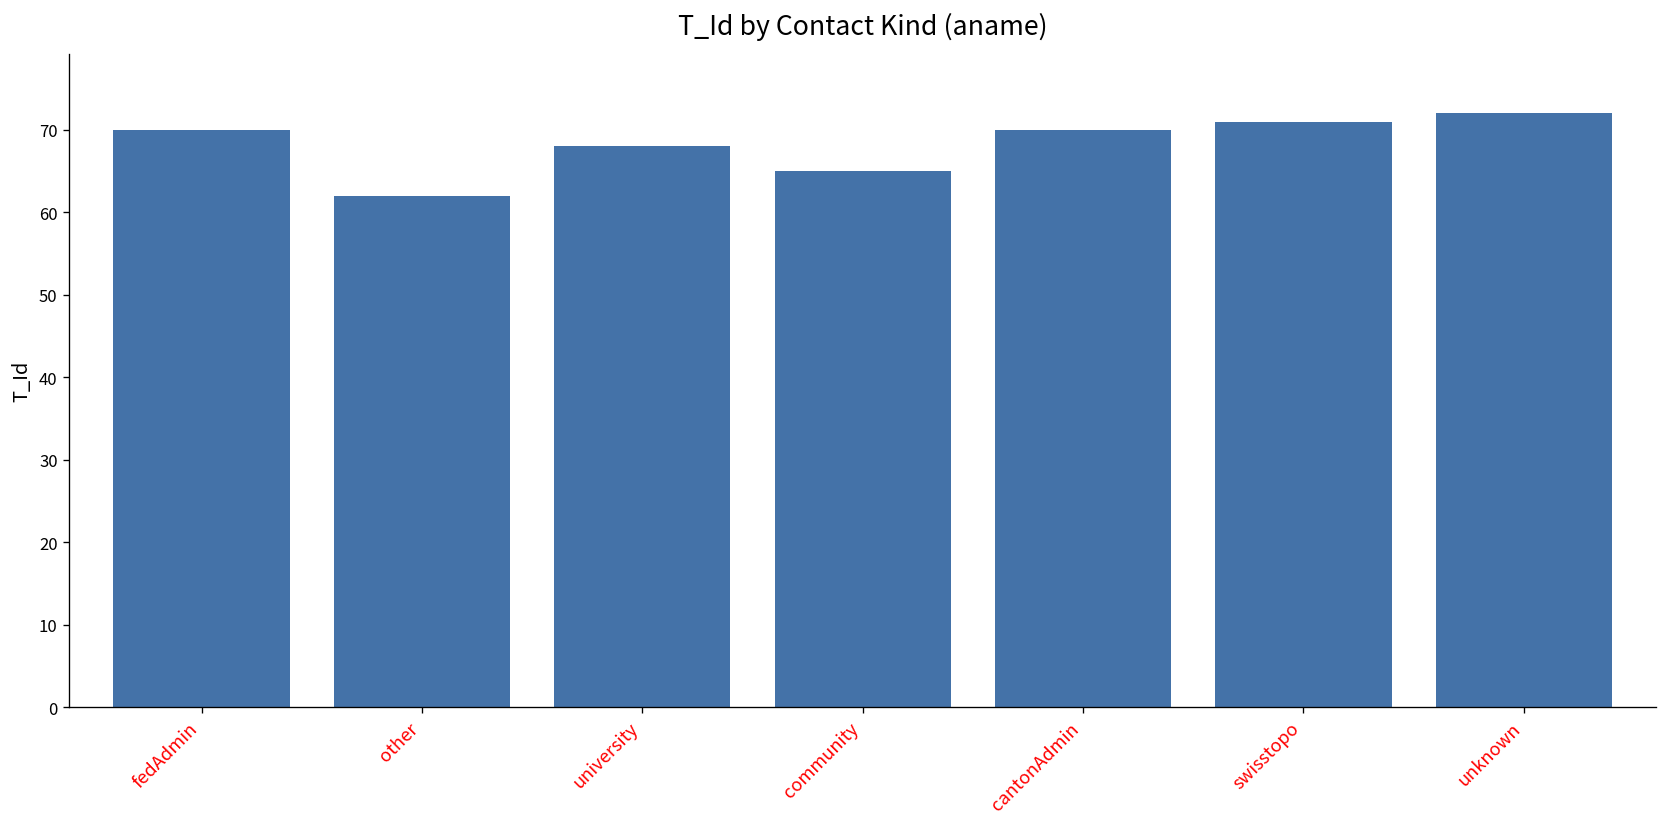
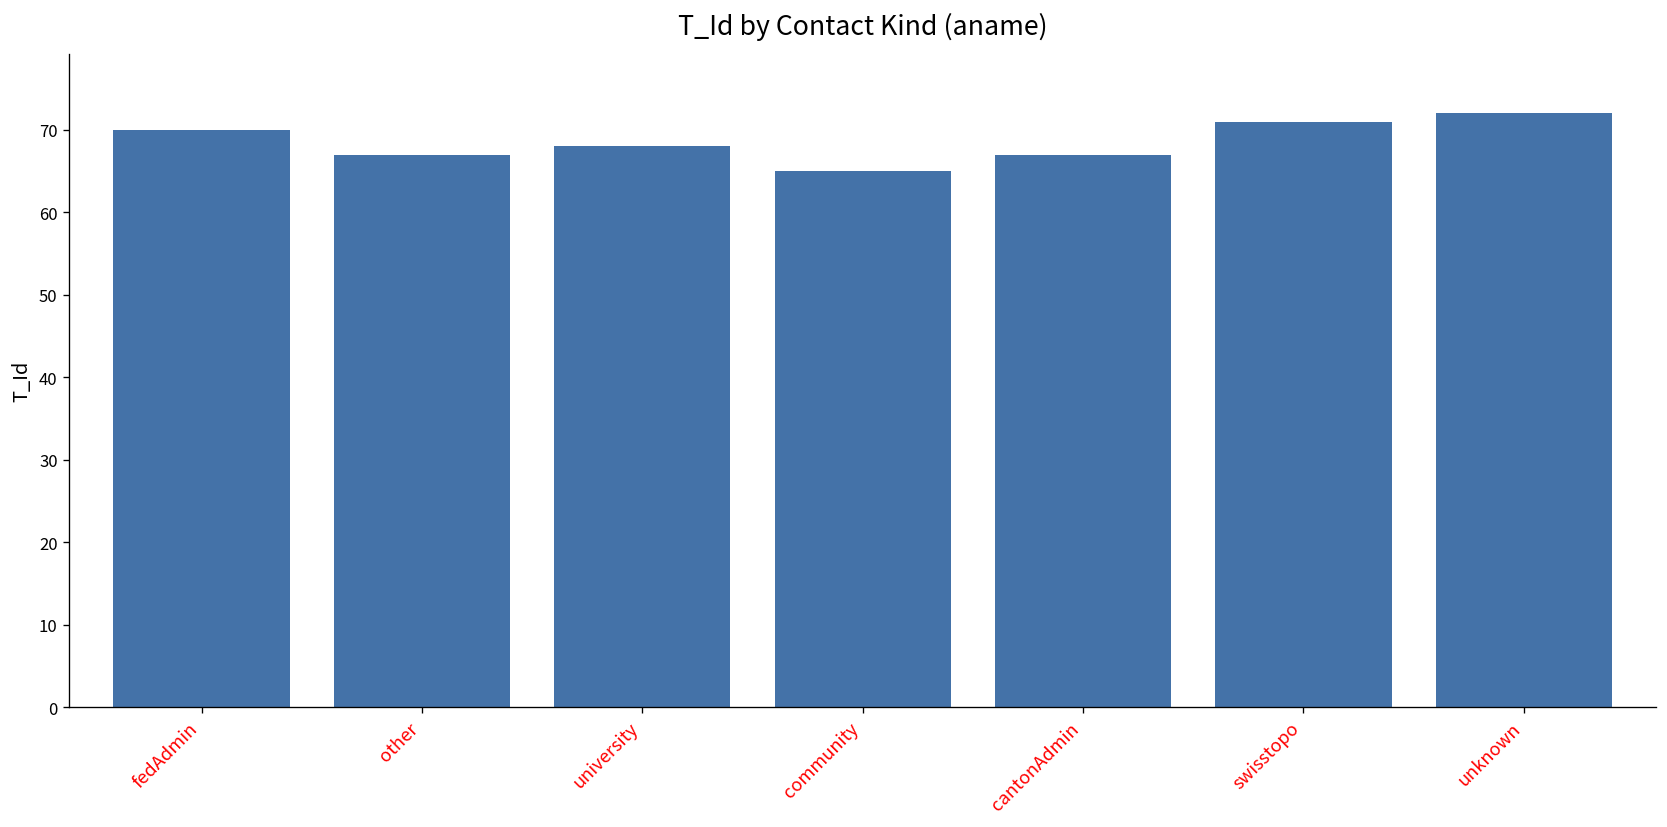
  {
    "fedAdmin": 70,
-   "other": 62,
+   "other": 67,
    "university": 68,
    "community": 65,
-   "cantonAdmin": 70,
+   "cantonAdmin": 67,
    "swisstopo": 71,
    "unknown": 72
  }
